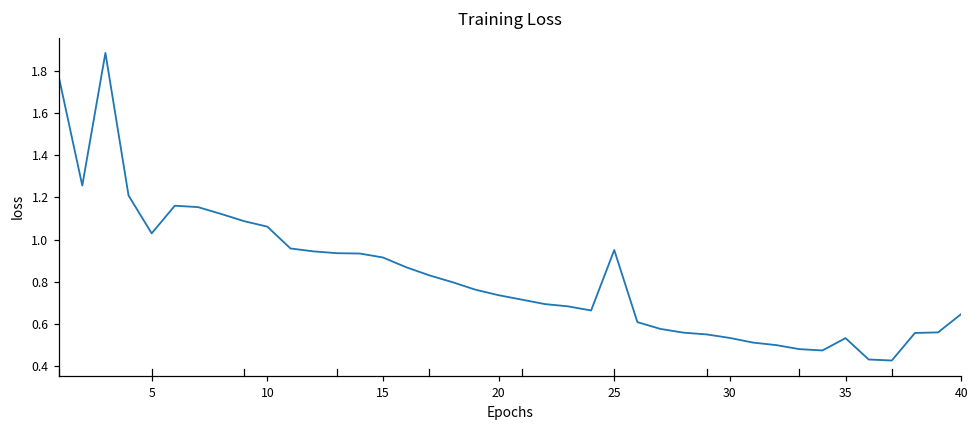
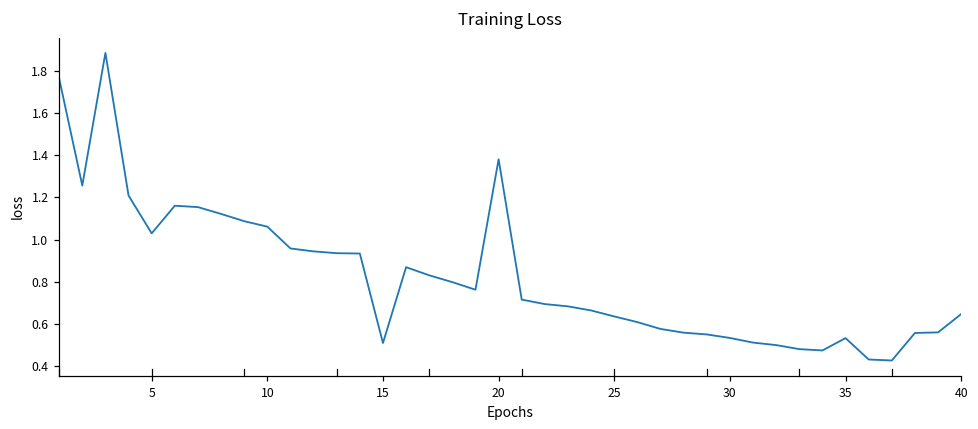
  {
    "5": 1.03,
    "10": 1.06,
-   "15": 0.92,
-   "20": 0.74,
-   "25": 0.95,
+   "15": 0.51,
+   "20": 1.38,
+   "25": 0.64,
    "30": 0.53,
    "35": 0.53,
    "40": 0.65
  }
